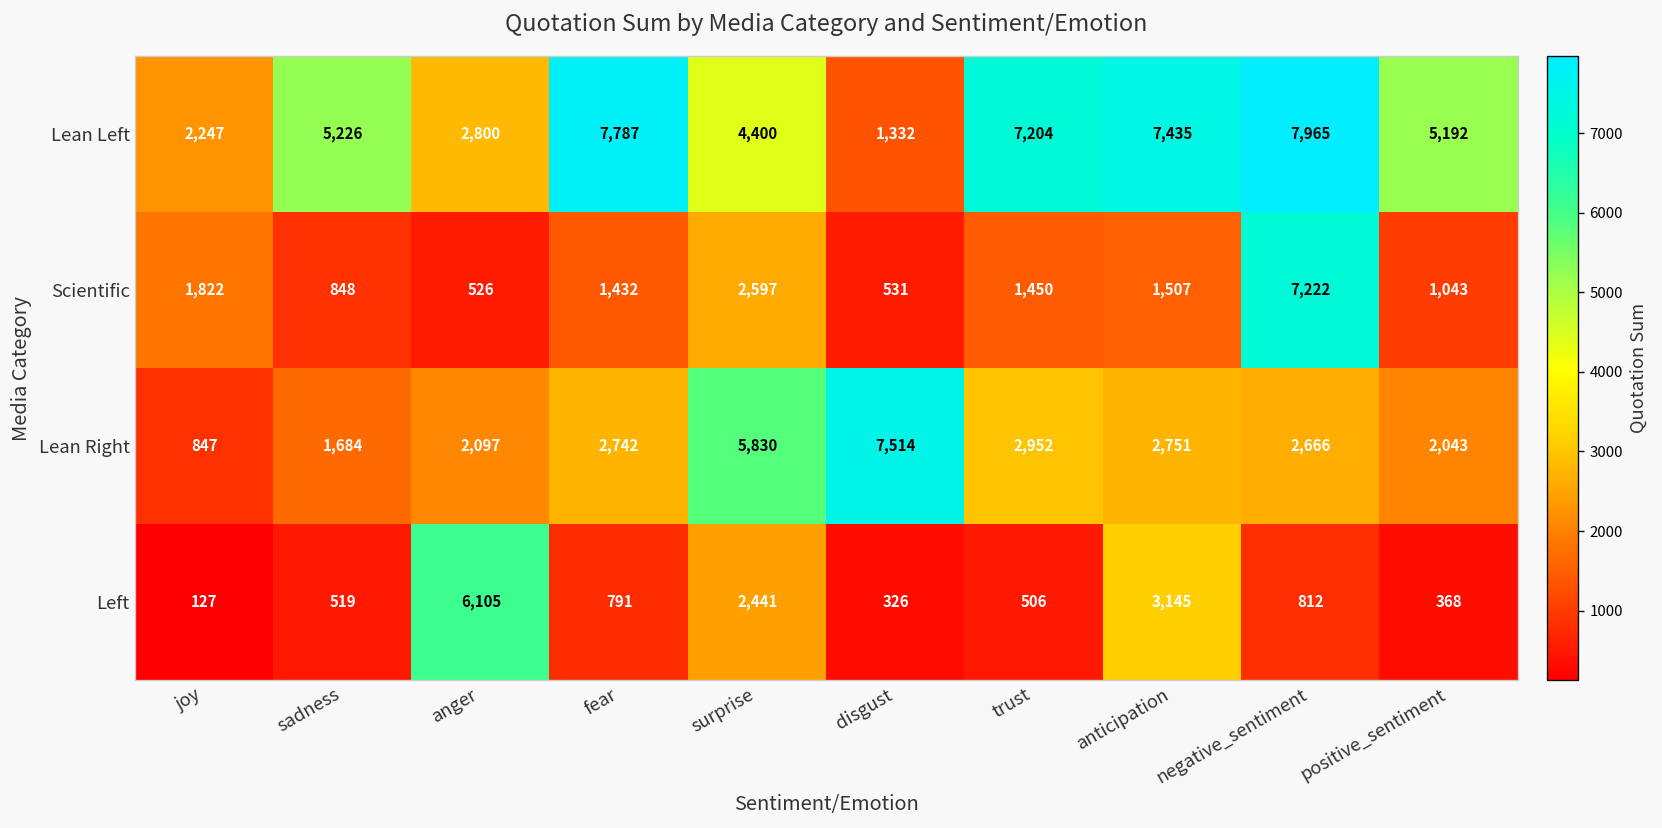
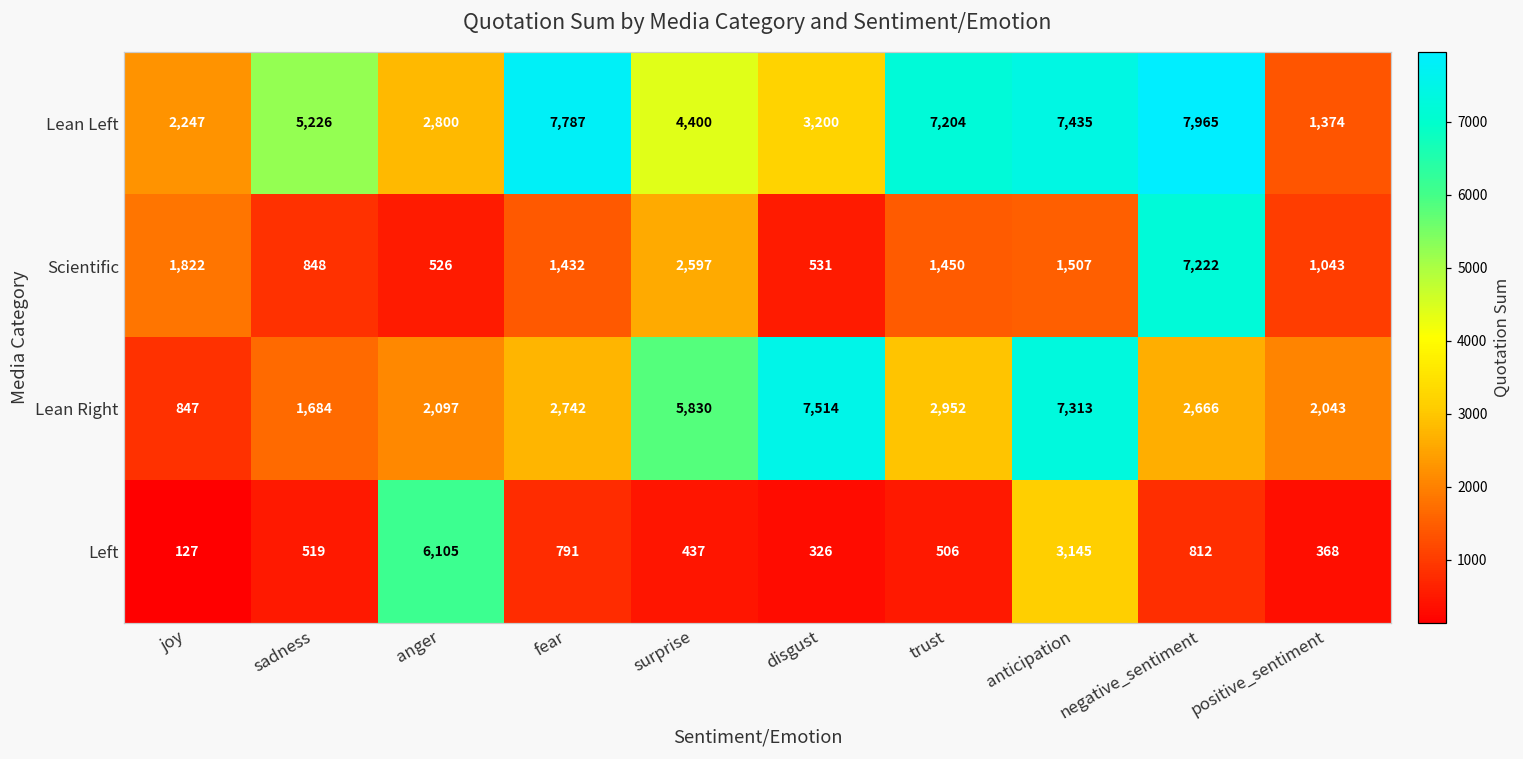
  {
    "Lean Left": {
      "joy": "2,247",
      "sadness": "5,226",
      "anger": "2,800",
      "fear": "7,787",
      "surprise": "4,400",
-     "disgust": "1,332",
+     "disgust": "3,200",
      "trust": "7,204",
      "anticipation": "7,435",
      "negative_sentiment": "7,965",
-     "positive_sentiment": "5,192"
+     "positive_sentiment": "1,374"
    },
    "Scientific": {
      "joy": "1,822",
      "sadness": "848",
      "anger": "526",
      "fear": "1,432",
      "surprise": "2,597",
      "disgust": "531",
      "trust": "1,450",
      "anticipation": "1,507",
      "negative_sentiment": "7,222",
      "positive_sentiment": "1,043"
    },
    "Lean Right": {
      "joy": "847",
      "sadness": "1,684",
      "anger": "2,097",
      "fear": "2,742",
      "surprise": "5,830",
      "disgust": "7,514",
      "trust": "2,952",
-     "anticipation": "2,751",
+     "anticipation": "7,313",
      "negative_sentiment": "2,666",
      "positive_sentiment": "2,043"
    },
    "Left": {
      "joy": "127",
      "sadness": "519",
      "anger": "6,105",
      "fear": "791",
-     "surprise": "2,441",
+     "surprise": "437",
      "disgust": "326",
      "trust": "506",
      "anticipation": "3,145",
      "negative_sentiment": "812",
      "positive_sentiment": "368"
    }
  }
